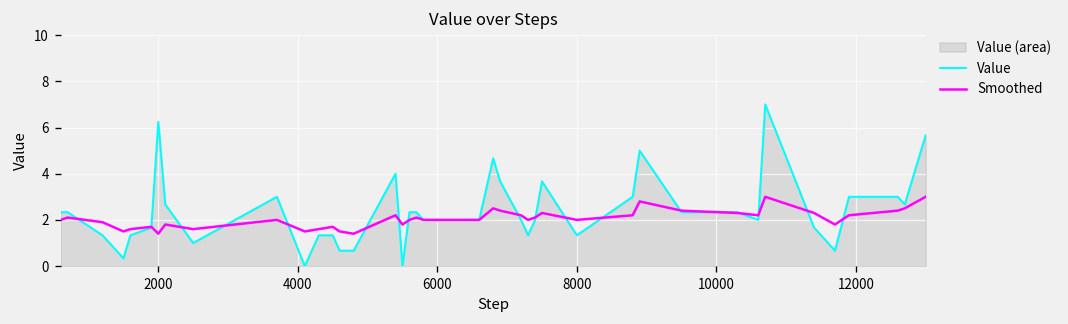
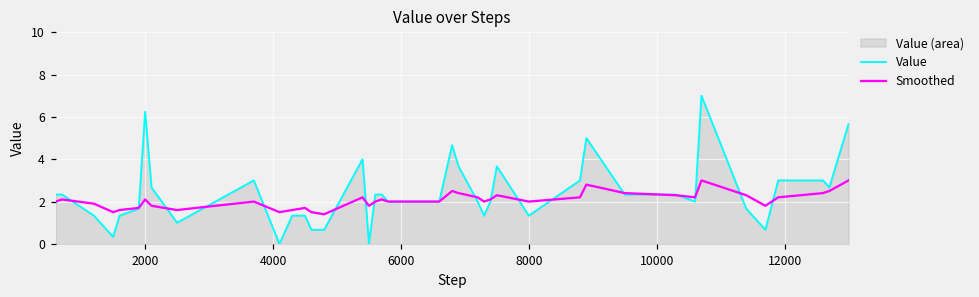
  {
    "Value (area)": {
      "2000": 6.2,
      "8000": 1.3
    },
    "Smoothed": {
-     "2000": 1.4,
+     "2000": 2.1,
      "8000": 2.0
    }
  }
